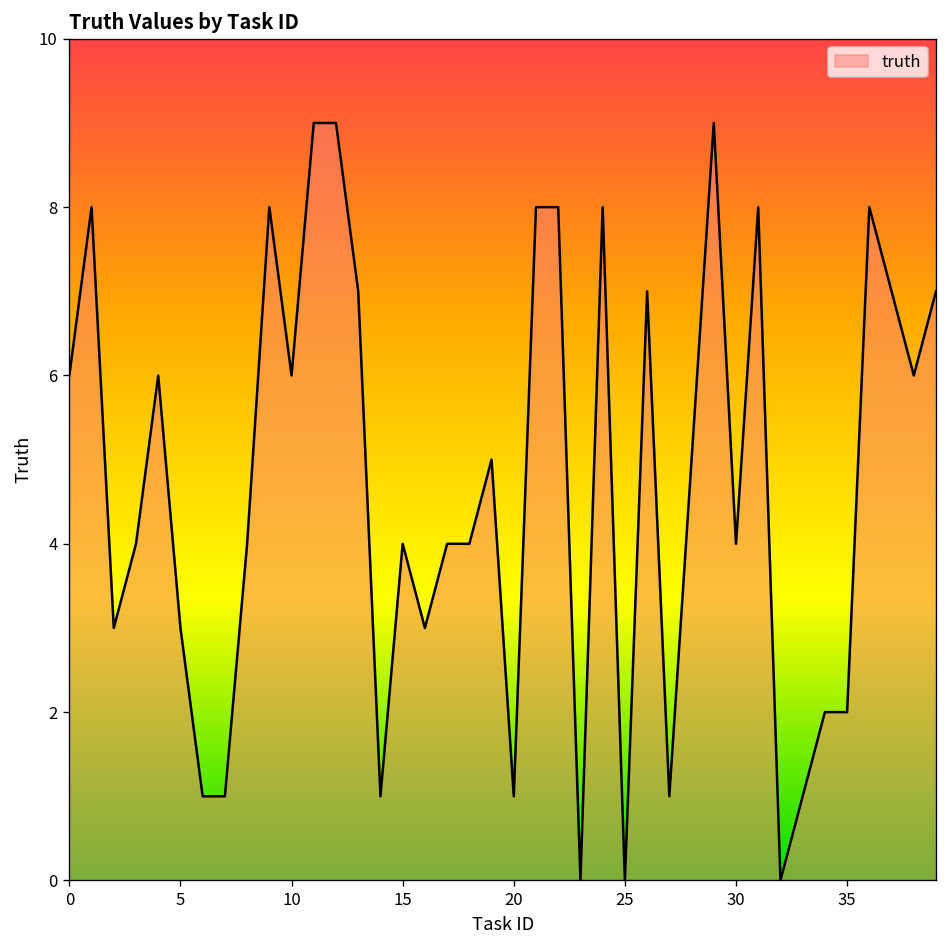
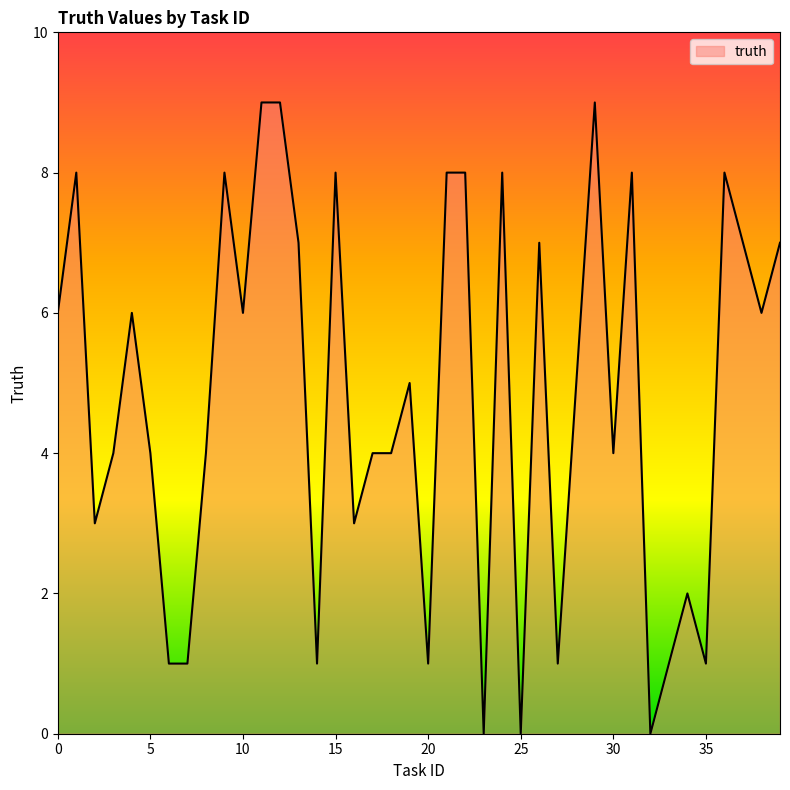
  {
    "0": 6,
-   "5": 3,
+   "5": 4,
    "10": 6,
-   "15": 4,
+   "15": 8,
    "20": 1,
    "25": 0,
    "30": 4,
-   "35": 2
+   "35": 1
  }
